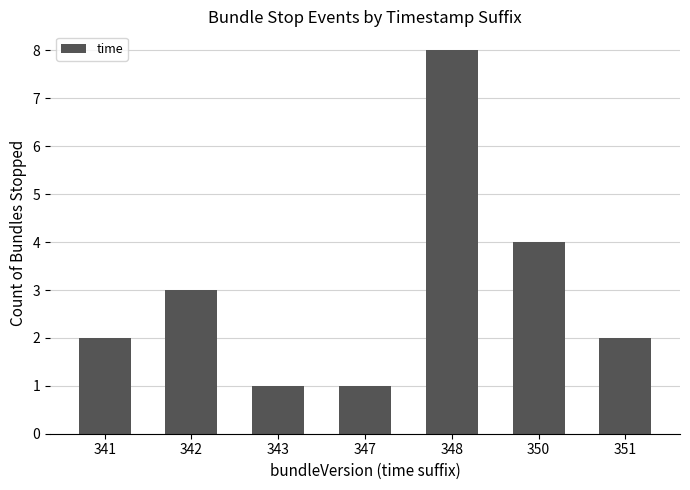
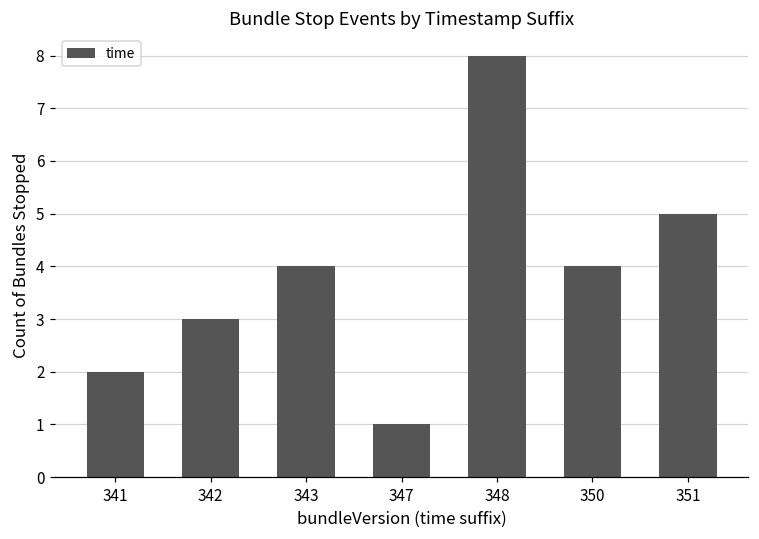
  {
    "341": 2,
    "342": 3,
-   "343": 1,
+   "343": 4,
    "347": 1,
    "348": 8,
    "350": 4,
-   "351": 2
+   "351": 5
  }
